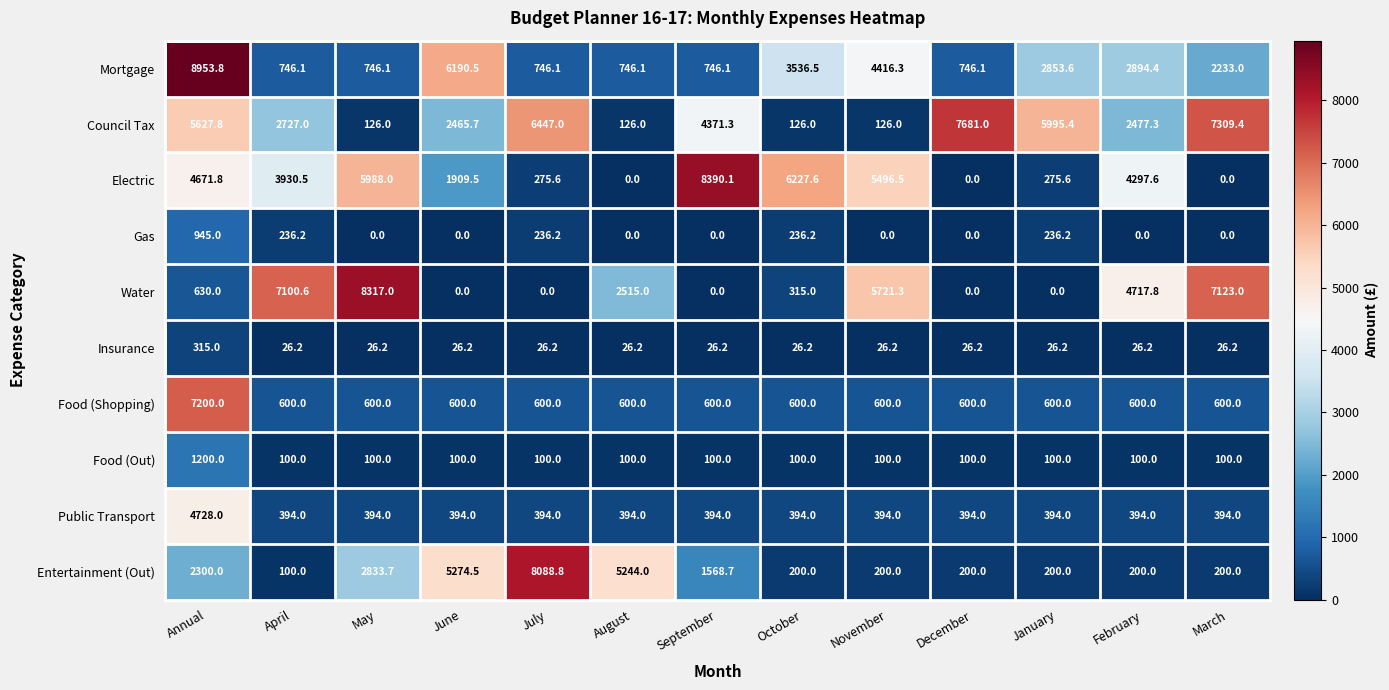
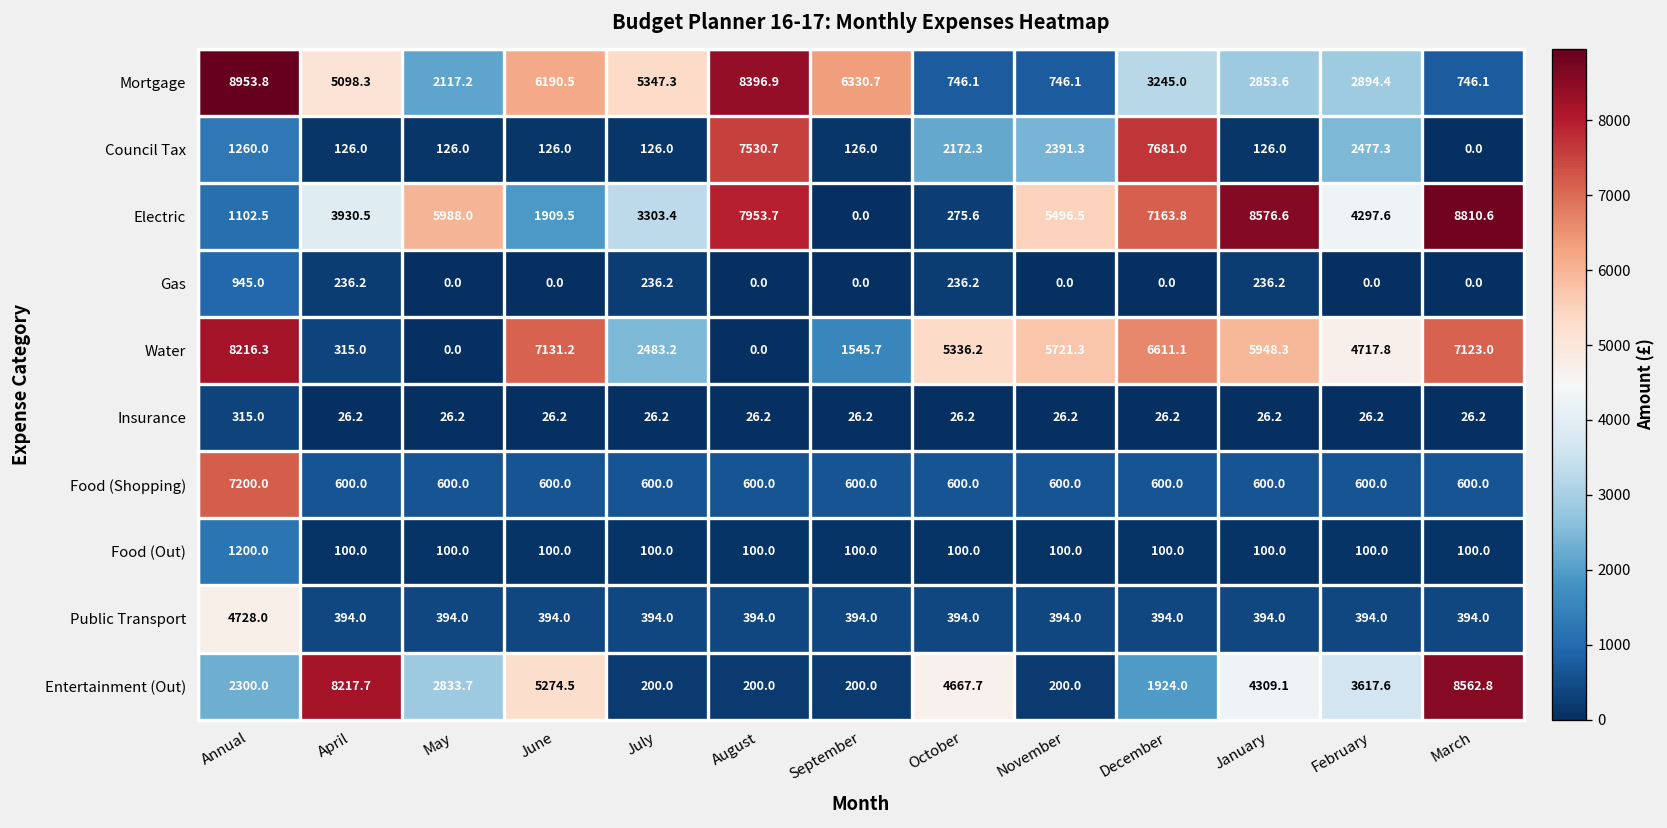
  {
    "Mortgage": {
      "Annual": 8953.8,
-     "April": 746.1,
-     "May": 746.1,
+     "April": 5098.3,
+     "May": 2117.2,
      "June": 6190.5,
-     "July": 746.1,
-     "August": 746.1,
-     "September": 746.1,
-     "October": 3536.5,
-     "November": 4416.3,
-     "December": 746.1,
+     "July": 5347.3,
+     "August": 8396.9,
+     "September": 6330.7,
+     "October": 746.1,
+     "November": 746.1,
+     "December": 3245.0,
      "January": 2853.6,
      "February": 2894.4,
-     "March": 2233.0
+     "March": 746.1
    },
    "Council Tax": {
-     "Annual": 5627.8,
-     "April": 2727.0,
+     "Annual": 1260.0,
+     "April": 126.0,
      "May": 126.0,
-     "June": 2465.7,
-     "July": 6447.0,
-     "August": 126.0,
-     "September": 4371.3,
-     "October": 126.0,
-     "November": 126.0,
+     "June": 126.0,
+     "July": 126.0,
+     "August": 7530.7,
+     "September": 126.0,
+     "October": 2172.3,
+     "November": 2391.3,
      "December": 7681.0,
-     "January": 5995.4,
+     "January": 126.0,
      "February": 2477.3,
-     "March": 7309.4
+     "March": 0.0
    },
    "Electric": {
-     "Annual": 4671.8,
+     "Annual": 1102.5,
      "April": 3930.5,
      "May": 5988.0,
      "June": 1909.5,
-     "July": 275.6,
-     "August": 0.0,
-     "September": 8390.1,
-     "October": 6227.6,
+     "July": 3303.4,
+     "August": 7953.7,
+     "September": 0.0,
+     "October": 275.6,
      "November": 5496.5,
-     "December": 0.0,
-     "January": 275.6,
+     "December": 7163.8,
+     "January": 8576.6,
      "February": 4297.6,
-     "March": 0.0
+     "March": 8810.6
    },
    "Gas": {
      "Annual": 945.0,
      "April": 236.2,
      "May": 0.0,
      "June": 0.0,
      "July": 236.2,
      "August": 0.0,
      "September": 0.0,
      "October": 236.2,
      "November": 0.0,
      "December": 0.0,
      "January": 236.2,
      "February": 0.0,
      "March": 0.0
    },
    "Water": {
-     "Annual": 630.0,
-     "April": 7100.6,
-     "May": 8317.0,
-     "June": 0.0,
-     "July": 0.0,
-     "August": 2515.0,
-     "September": 0.0,
-     "October": 315.0,
+     "Annual": 8216.3,
+     "April": 315.0,
+     "May": 0.0,
+     "June": 7131.2,
+     "July": 2483.2,
+     "August": 0.0,
+     "September": 1545.7,
+     "October": 5336.2,
      "November": 5721.3,
-     "December": 0.0,
-     "January": 0.0,
+     "December": 6611.1,
+     "January": 5948.3,
      "February": 4717.8,
      "March": 7123.0
    },
    "Insurance": {
      "Annual": 315.0,
      "April": 26.2,
      "May": 26.2,
      "June": 26.2,
      "July": 26.2,
      "August": 26.2,
      "September": 26.2,
      "October": 26.2,
      "November": 26.2,
      "December": 26.2,
      "January": 26.2,
      "February": 26.2,
      "March": 26.2
    },
    "Food (Shopping)": {
      "Annual": 7200.0,
      "April": 600.0,
      "May": 600.0,
      "June": 600.0,
      "July": 600.0,
      "August": 600.0,
      "September": 600.0,
      "October": 600.0,
      "November": 600.0,
      "December": 600.0,
      "January": 600.0,
      "February": 600.0,
      "March": 600.0
    },
    "Food (Out)": {
      "Annual": 1200.0,
      "April": 100.0,
      "May": 100.0,
      "June": 100.0,
      "July": 100.0,
      "August": 100.0,
      "September": 100.0,
      "October": 100.0,
      "November": 100.0,
      "December": 100.0,
      "January": 100.0,
      "February": 100.0,
      "March": 100.0
    },
    "Public Transport": {
      "Annual": 4728.0,
      "April": 394.0,
      "May": 394.0,
      "June": 394.0,
      "July": 394.0,
      "August": 394.0,
      "September": 394.0,
      "October": 394.0,
      "November": 394.0,
      "December": 394.0,
      "January": 394.0,
      "February": 394.0,
      "March": 394.0
    },
    "Entertainment (Out)": {
      "Annual": 2300.0,
-     "April": 100.0,
+     "April": 8217.7,
      "May": 2833.7,
      "June": 5274.5,
-     "July": 8088.8,
-     "August": 5244.0,
-     "September": 1568.7,
-     "October": 200.0,
+     "July": 200.0,
+     "August": 200.0,
+     "September": 200.0,
+     "October": 4667.7,
      "November": 200.0,
-     "December": 200.0,
-     "January": 200.0,
-     "February": 200.0,
-     "March": 200.0
+     "December": 1924.0,
+     "January": 4309.1,
+     "February": 3617.6,
+     "March": 8562.8
    }
  }
